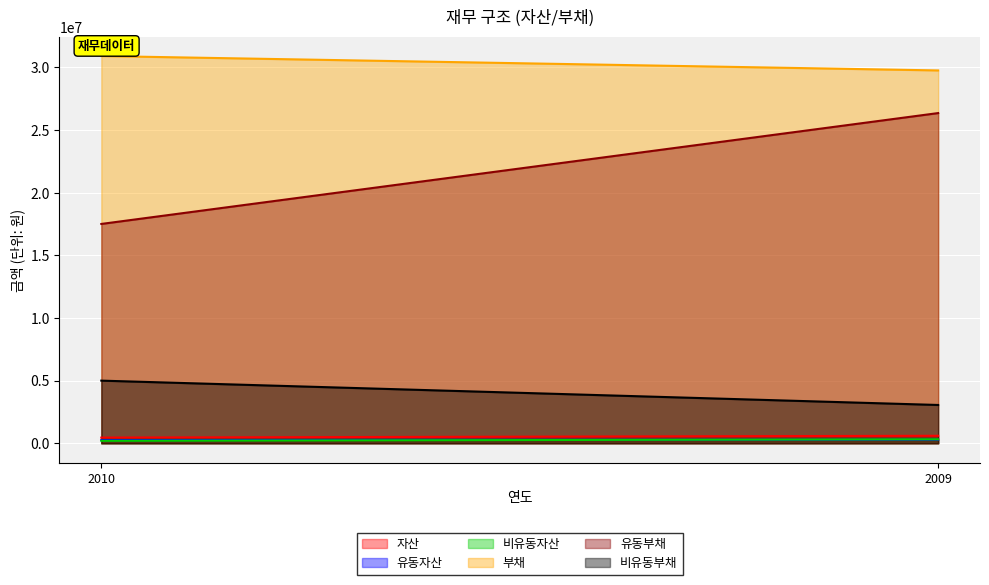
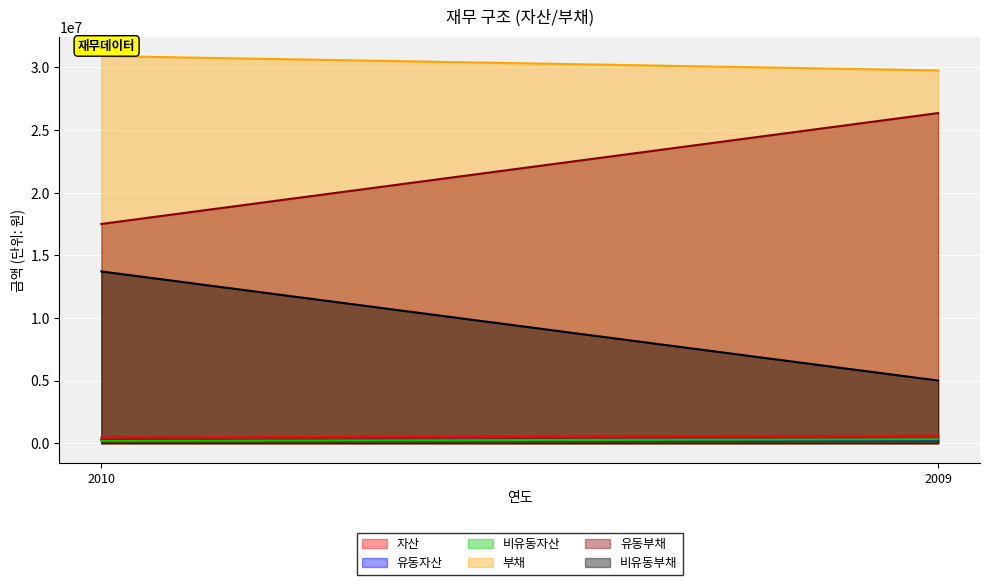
  {
    "자산": {
      "2009": 600000
    },
    "부채": {
      "2009": 29800000
    },
    "유동부채": {
      "2010": 17500000,
      "2009": 26400000
    },
    "비유동부채": {
-     "2010": 5000000,
-     "2009": 3100000
+     "2010": 13700000,
+     "2009": 5000000
    }
  }
